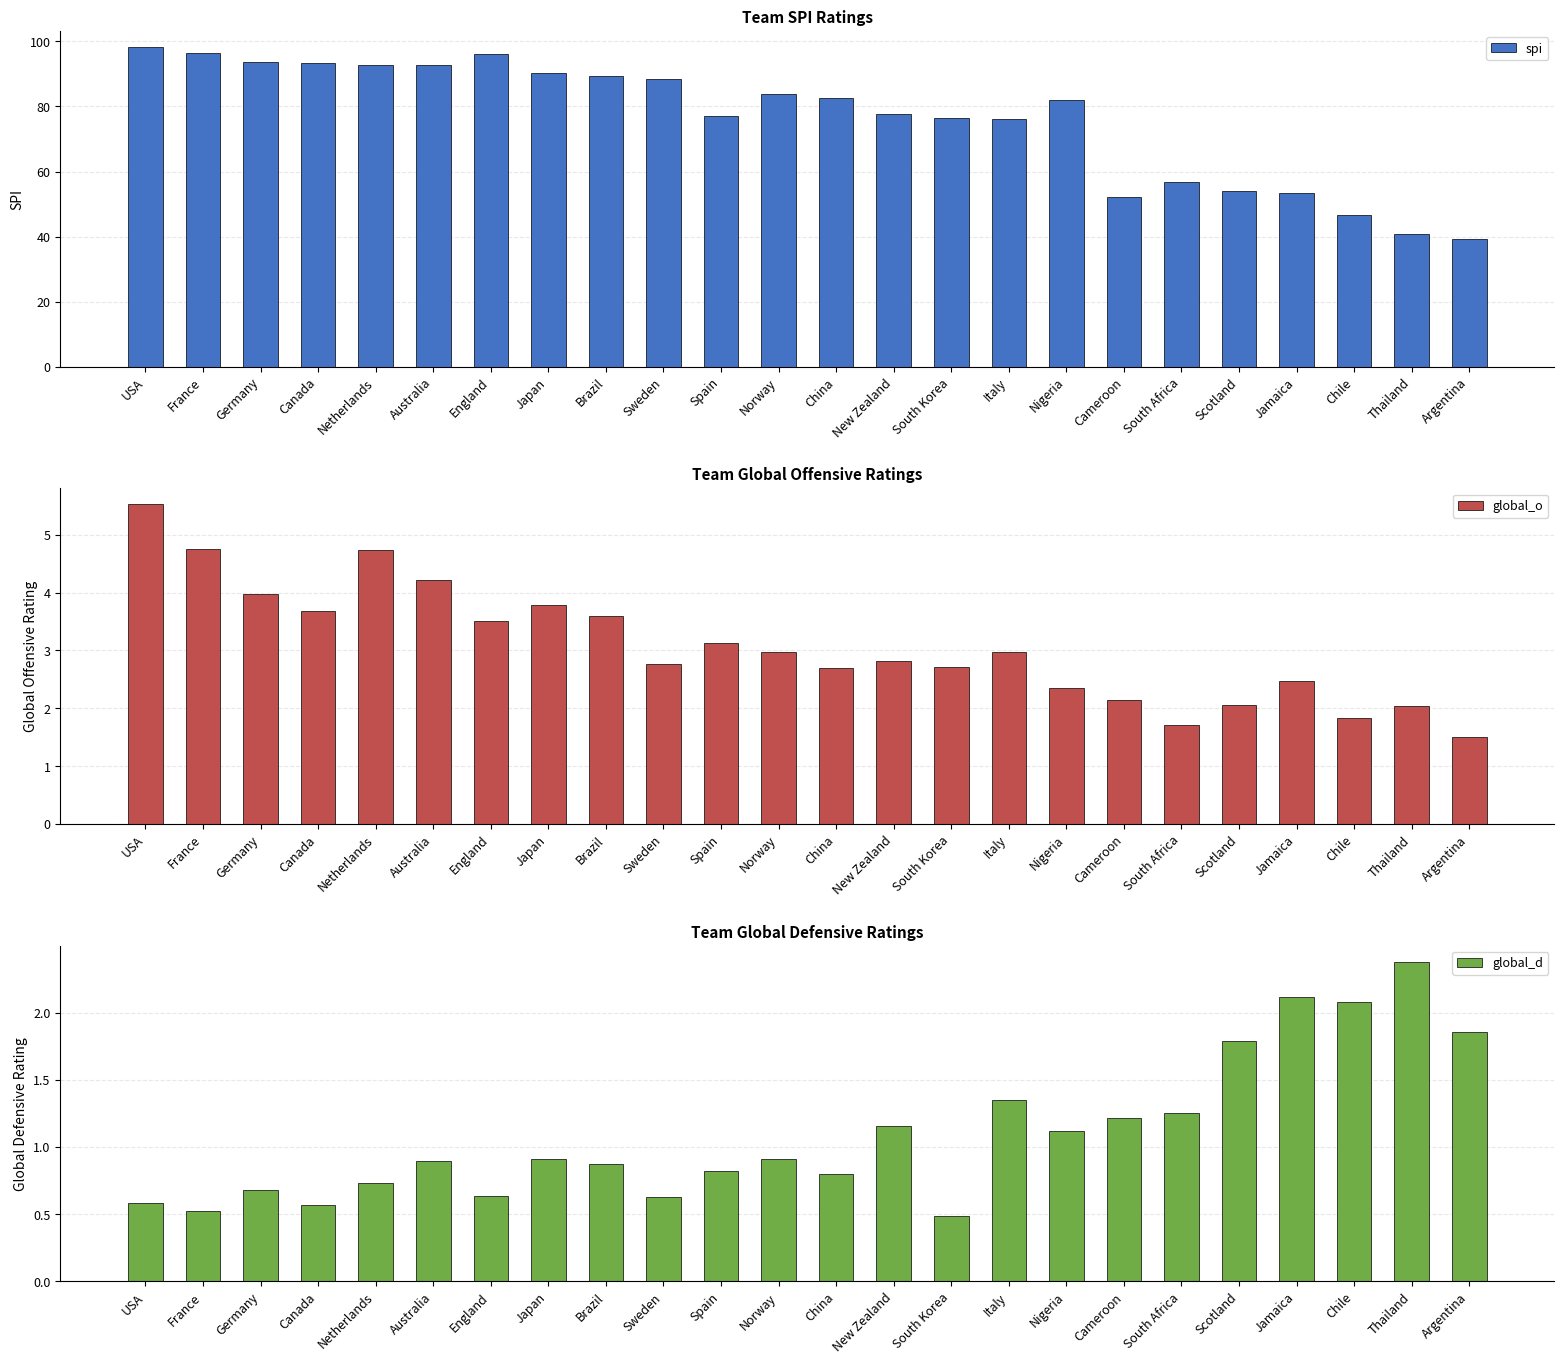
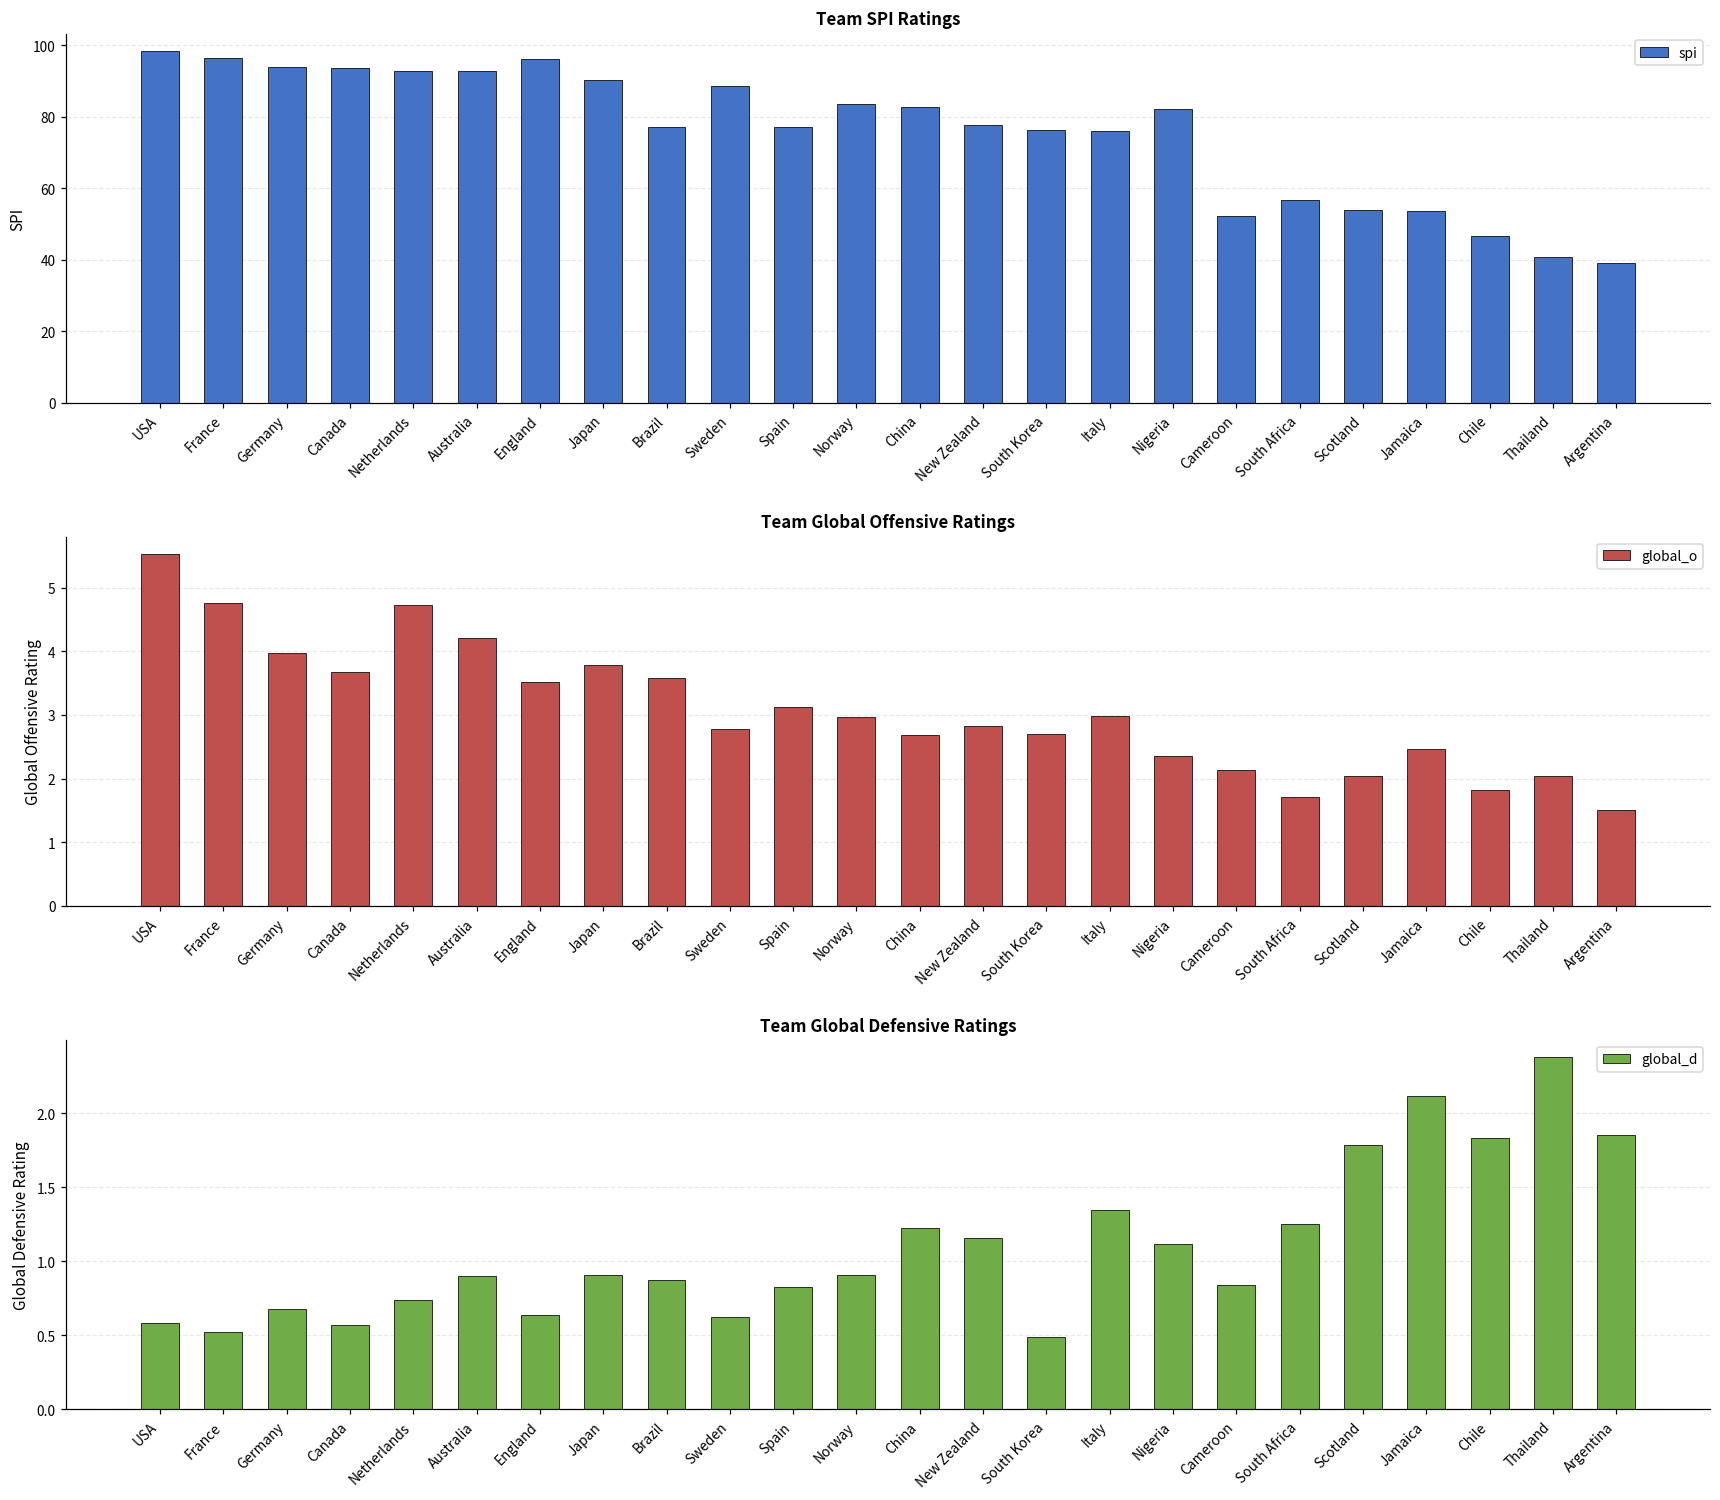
  {
    "Team SPI Ratings": {
      "USA": 98,
      "France": 96,
      "Germany": 94,
      "Canada": 94,
      "Netherlands": 93,
      "Australia": 93,
      "England": 96,
      "Japan": 90,
-     "Brazil": 89,
+     "Brazil": 77,
      "Sweden": 88,
      "Spain": 77,
      "Norway": 84,
      "China": 83,
      "New Zealand": 78,
      "South Korea": 76,
      "Italy": 76,
      "Nigeria": 82,
      "Cameroon": 52,
      "South Africa": 57,
      "Scotland": 54,
      "Jamaica": 54,
      "Chile": 47,
      "Thailand": 41,
      "Argentina": 39
    },
    "Team Global Offensive Ratings": {
      "USA": 5.5,
      "France": 4.8,
      "Germany": 4.0,
      "Canada": 3.7,
      "Netherlands": 4.7,
      "Australia": 4.2,
      "England": 3.5,
      "Japan": 3.8,
      "Brazil": 3.6,
      "Sweden": 2.8,
      "Spain": 3.1,
      "Norway": 3.0,
      "China": 2.7,
      "New Zealand": 2.8,
      "South Korea": 2.7,
      "Italy": 3.0,
      "Nigeria": 2.4,
      "Cameroon": 2.1,
      "South Africa": 1.7,
      "Scotland": 2.0,
      "Jamaica": 2.5,
      "Chile": 1.8,
      "Thailand": 2.0,
      "Argentina": 1.5
    },
    "Team Global Defensive Ratings": {
      "USA": 0.58,
      "France": 0.52,
      "Germany": 0.68,
      "Canada": 0.57,
      "Netherlands": 0.74,
      "Australia": 0.90,
      "England": 0.64,
      "Japan": 0.91,
      "Brazil": 0.87,
      "Sweden": 0.63,
      "Spain": 0.82,
      "Norway": 0.91,
-     "China": 0.80,
+     "China": 1.22,
      "New Zealand": 1.16,
      "South Korea": 0.49,
      "Italy": 1.35,
      "Nigeria": 1.12,
-     "Cameroon": 1.22,
+     "Cameroon": 0.84,
      "South Africa": 1.25,
      "Scotland": 1.79,
      "Jamaica": 2.12,
-     "Chile": 2.08,
+     "Chile": 1.83,
      "Thailand": 2.38,
      "Argentina": 1.86
    }
  }
